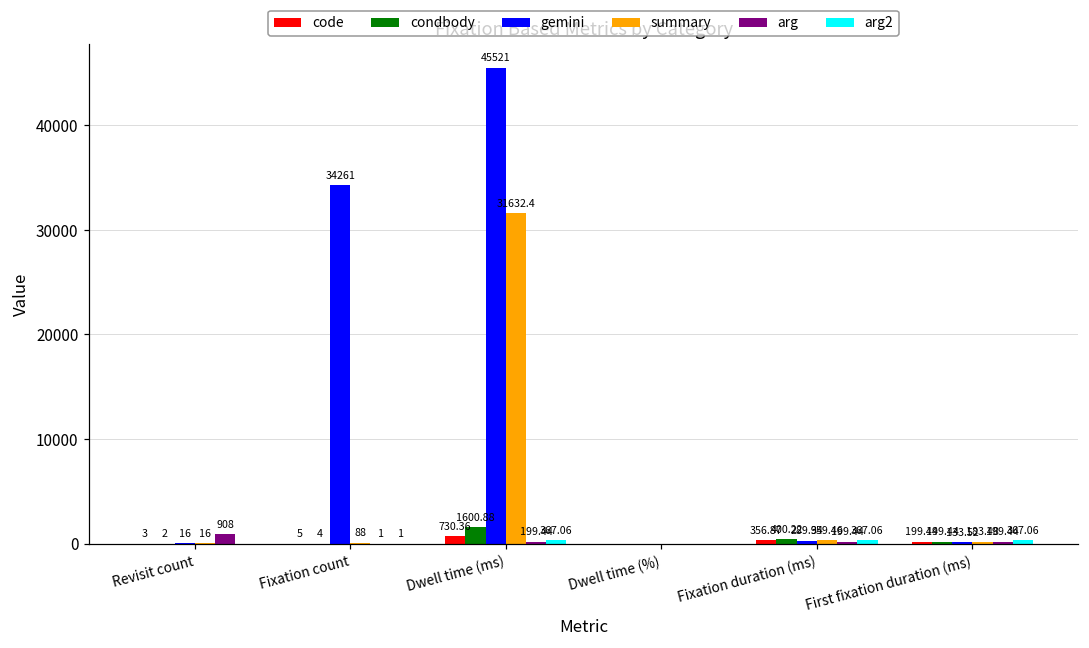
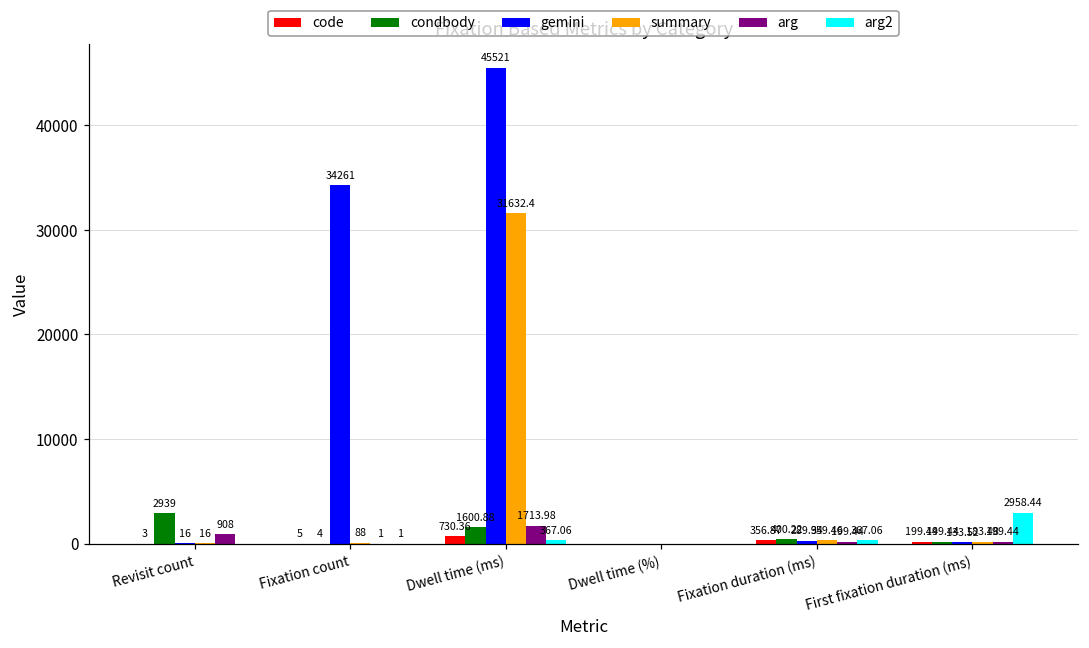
  {
    "code": {
      "Revisit count": 3,
      "Fixation count": 5,
      "Dwell time (ms)": 730.36
    },
    "condbody": {
-     "Revisit count": 2,
+     "Revisit count": 2939,
      "Fixation count": 4,
      "Dwell time (ms)": 1600.88
    },
    "gemini": {
      "Revisit count": 16,
      "Fixation count": 34261,
      "Dwell time (ms)": 45521
    },
    "summary": {
      "Revisit count": 16,
      "Fixation count": 88,
      "Dwell time (ms)": 31632.4
    },
    "arg": {
      "Revisit count": 908,
      "Fixation count": 1,
-     "Dwell time (ms)": 199.44
+     "Dwell time (ms)": 1713.98
    },
    "arg2": {
      "Fixation count": 1,
-     "First fixation duration (ms)": 367.06
+     "First fixation duration (ms)": 2958.44
    }
  }
